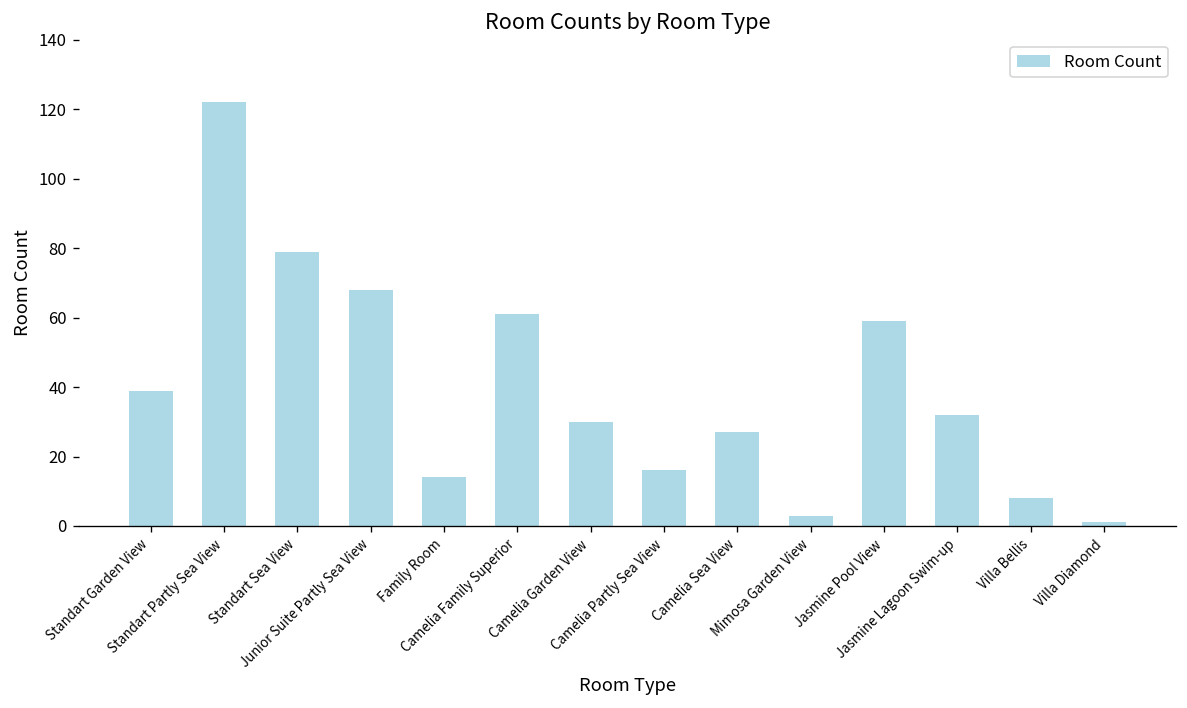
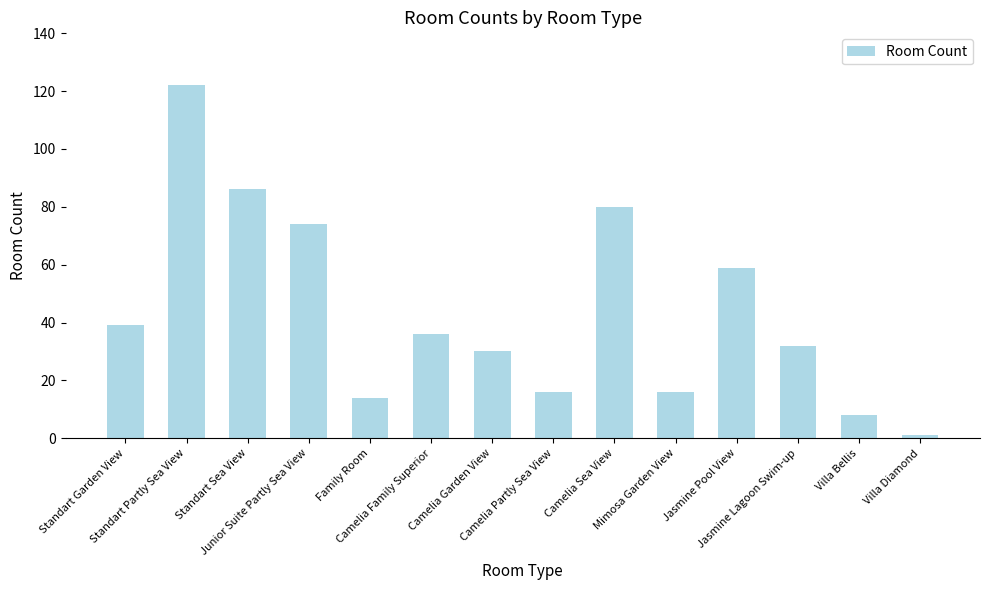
  {
    "Standart Garden View": 39,
    "Standart Partly Sea View": 122,
-   "Standart Sea View": 79,
-   "Junior Suite Partly Sea View": 68,
+   "Standart Sea View": 86,
+   "Junior Suite Partly Sea View": 74,
    "Family Room": 14,
-   "Camelia Family Superior": 61,
+   "Camelia Family Superior": 36,
    "Camelia Garden View": 30,
    "Camelia Partly Sea View": 16,
-   "Camelia Sea View": 27,
-   "Mimosa Garden View": 3,
+   "Camelia Sea View": 80,
+   "Mimosa Garden View": 16,
    "Jasmine Pool View": 59,
    "Jasmine Lagoon Swim-up": 32,
    "Villa Bellis": 8,
    "Villa Diamond": 1
  }
